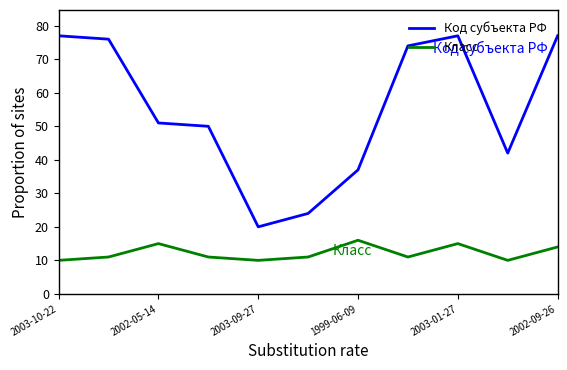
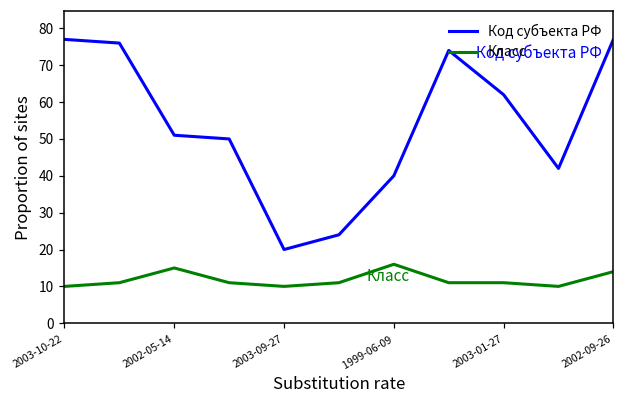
  {
    "Код субъекта РФ": {
      "2003-10-22": 77,
      "2002-05-14": 51,
      "2003-09-27": 20,
-     "1999-06-09": 37,
-     "2003-01-27": 77,
+     "1999-06-09": 40,
+     "2003-01-27": 62,
      "2002-09-26": 77
    },
    "Класс": {
      "2003-10-22": 10,
      "2002-05-14": 15,
      "2003-09-27": 10,
      "1999-06-09": 16,
-     "2003-01-27": 15,
+     "2003-01-27": 11,
      "2002-09-26": 14
    }
  }
